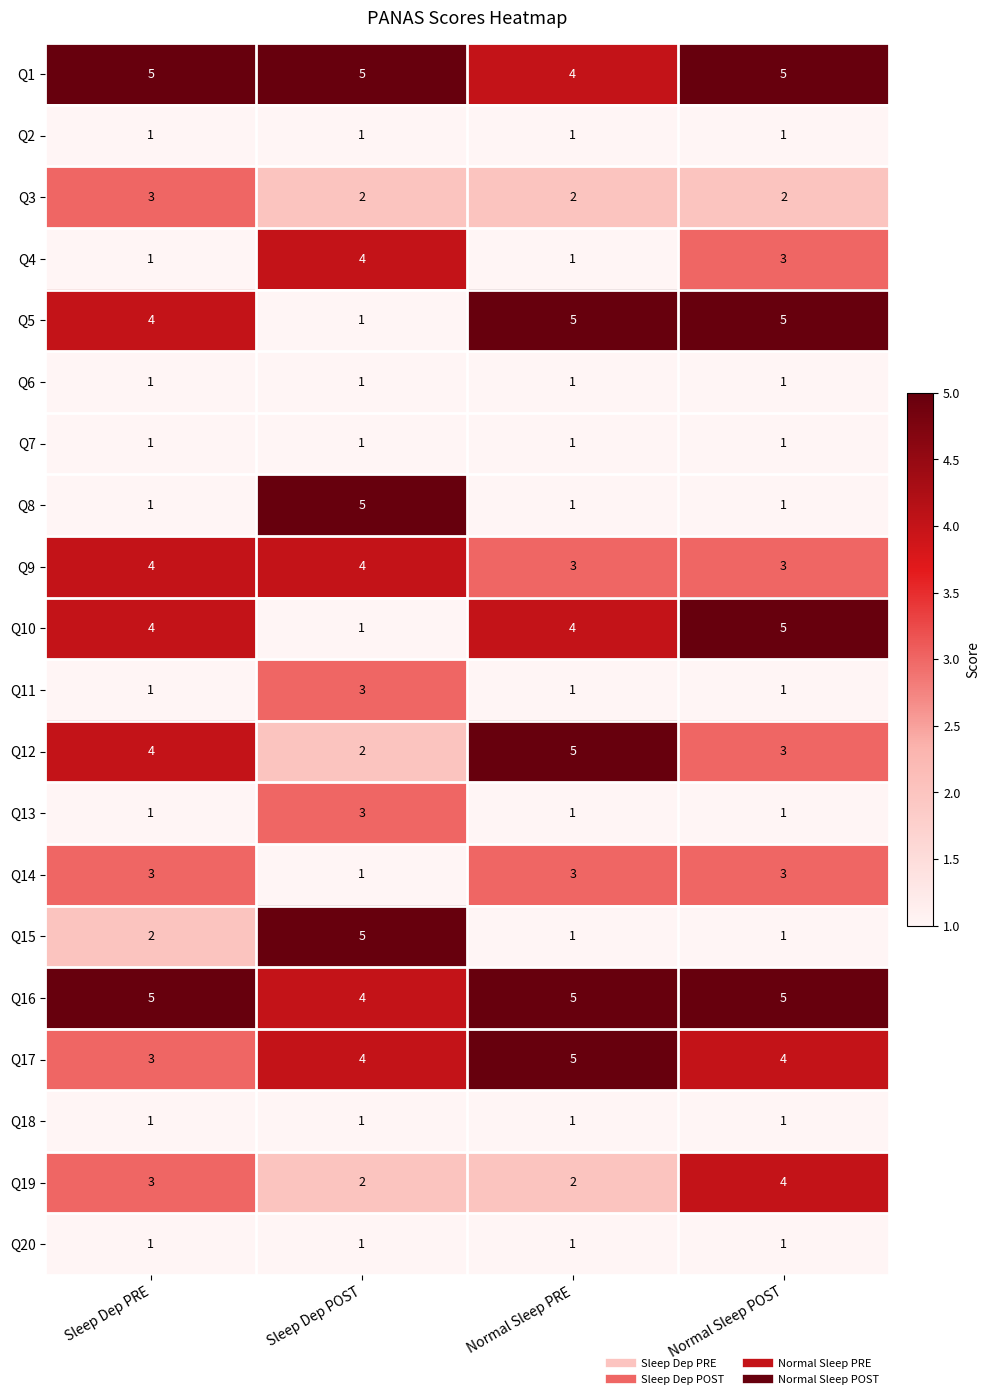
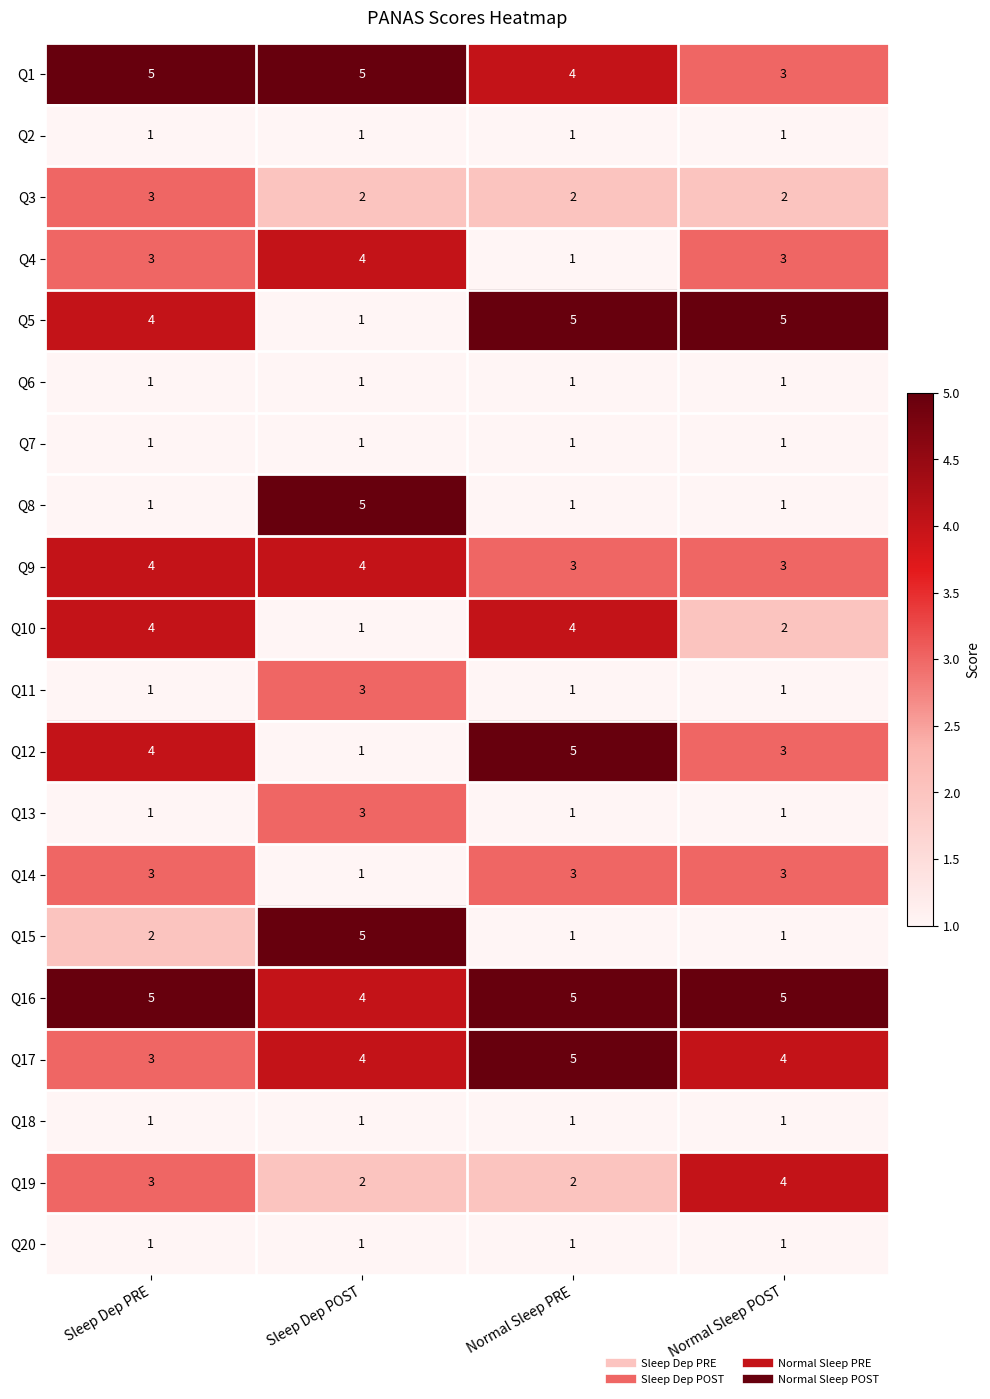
  {
    "Q1": {
      "Sleep Dep PRE": 5,
      "Sleep Dep POST": 5,
      "Normal Sleep PRE": 4,
-     "Normal Sleep POST": 5
+     "Normal Sleep POST": 3
    },
    "Q2": {
      "Sleep Dep PRE": 1,
      "Sleep Dep POST": 1,
      "Normal Sleep PRE": 1,
      "Normal Sleep POST": 1
    },
    "Q3": {
      "Sleep Dep PRE": 3,
      "Sleep Dep POST": 2,
      "Normal Sleep PRE": 2,
      "Normal Sleep POST": 2
    },
    "Q4": {
-     "Sleep Dep PRE": 1,
+     "Sleep Dep PRE": 3,
      "Sleep Dep POST": 4,
      "Normal Sleep PRE": 1,
      "Normal Sleep POST": 3
    },
    "Q5": {
      "Sleep Dep PRE": 4,
      "Sleep Dep POST": 1,
      "Normal Sleep PRE": 5,
      "Normal Sleep POST": 5
    },
    "Q6": {
      "Sleep Dep PRE": 1,
      "Sleep Dep POST": 1,
      "Normal Sleep PRE": 1,
      "Normal Sleep POST": 1
    },
    "Q7": {
      "Sleep Dep PRE": 1,
      "Sleep Dep POST": 1,
      "Normal Sleep PRE": 1,
      "Normal Sleep POST": 1
    },
    "Q8": {
      "Sleep Dep PRE": 1,
      "Sleep Dep POST": 5,
      "Normal Sleep PRE": 1,
      "Normal Sleep POST": 1
    },
    "Q9": {
      "Sleep Dep PRE": 4,
      "Sleep Dep POST": 4,
      "Normal Sleep PRE": 3,
      "Normal Sleep POST": 3
    },
    "Q10": {
      "Sleep Dep PRE": 4,
      "Sleep Dep POST": 1,
      "Normal Sleep PRE": 4,
-     "Normal Sleep POST": 5
+     "Normal Sleep POST": 2
    },
    "Q11": {
      "Sleep Dep PRE": 1,
      "Sleep Dep POST": 3,
      "Normal Sleep PRE": 1,
      "Normal Sleep POST": 1
    },
    "Q12": {
      "Sleep Dep PRE": 4,
-     "Sleep Dep POST": 2,
+     "Sleep Dep POST": 1,
      "Normal Sleep PRE": 5,
      "Normal Sleep POST": 3
    },
    "Q13": {
      "Sleep Dep PRE": 1,
      "Sleep Dep POST": 3,
      "Normal Sleep PRE": 1,
      "Normal Sleep POST": 1
    },
    "Q14": {
      "Sleep Dep PRE": 3,
      "Sleep Dep POST": 1,
      "Normal Sleep PRE": 3,
      "Normal Sleep POST": 3
    },
    "Q15": {
      "Sleep Dep PRE": 2,
      "Sleep Dep POST": 5,
      "Normal Sleep PRE": 1,
      "Normal Sleep POST": 1
    },
    "Q16": {
      "Sleep Dep PRE": 5,
      "Sleep Dep POST": 4,
      "Normal Sleep PRE": 5,
      "Normal Sleep POST": 5
    },
    "Q17": {
      "Sleep Dep PRE": 3,
      "Sleep Dep POST": 4,
      "Normal Sleep PRE": 5,
      "Normal Sleep POST": 4
    },
    "Q18": {
      "Sleep Dep PRE": 1,
      "Sleep Dep POST": 1,
      "Normal Sleep PRE": 1,
      "Normal Sleep POST": 1
    },
    "Q19": {
      "Sleep Dep PRE": 3,
      "Sleep Dep POST": 2,
      "Normal Sleep PRE": 2,
      "Normal Sleep POST": 4
    },
    "Q20": {
      "Sleep Dep PRE": 1,
      "Sleep Dep POST": 1,
      "Normal Sleep PRE": 1,
      "Normal Sleep POST": 1
    }
  }
